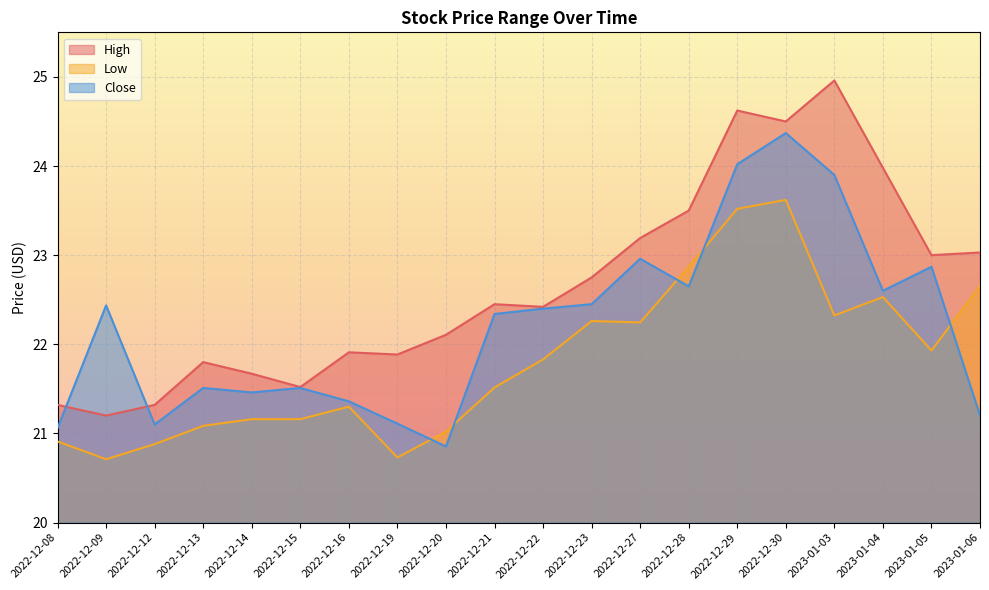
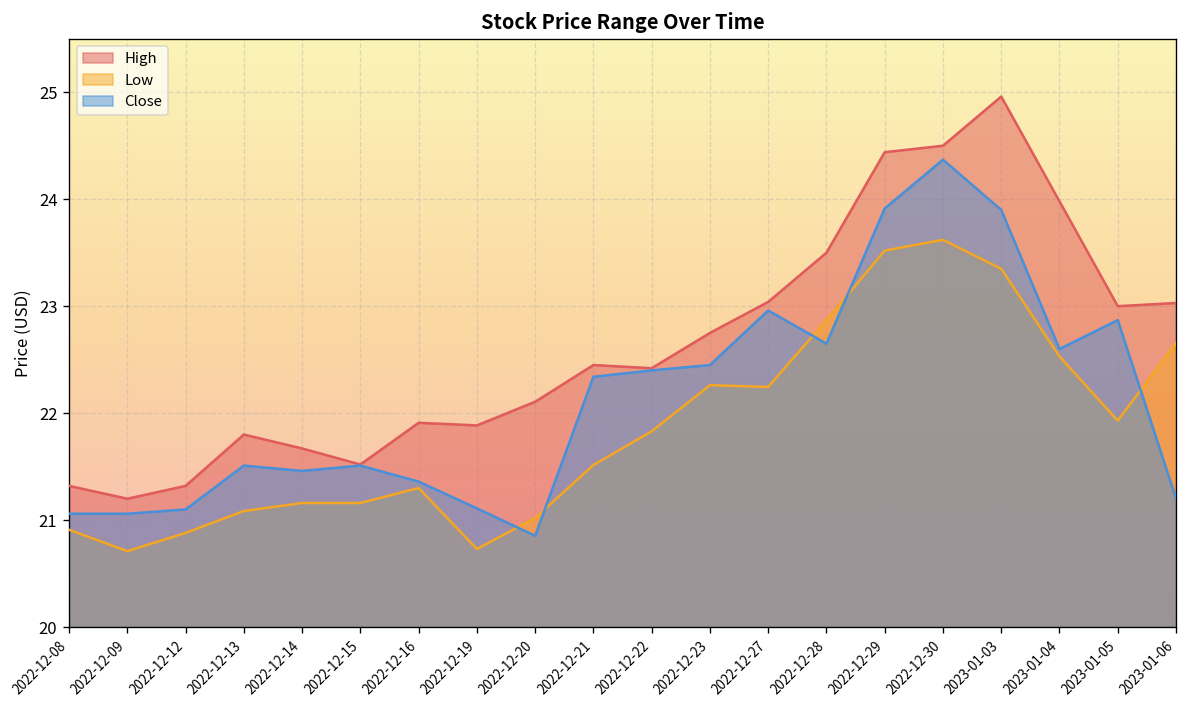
  {
    "High": {
      "2022-12-08": 21.3,
      "2022-12-09": 21.2,
      "2022-12-12": 21.3,
      "2022-12-13": 21.8,
      "2022-12-14": 21.7,
      "2022-12-16": 21.9,
      "2022-12-19": 21.9,
      "2022-12-20": 22.1,
      "2022-12-21": 22.5,
      "2022-12-23": 22.8,
-     "2022-12-27": 23.2,
+     "2022-12-27": 23.0,
      "2022-12-28": 23.5,
-     "2022-12-29": 24.6,
+     "2022-12-29": 24.4,
      "2022-12-30": 24.5,
      "2023-01-03": 25.0,
      "2023-01-04": 24.0,
      "2023-01-05": 23.0,
      "2023-01-06": 23.0
    },
    "Low": {
      "2022-12-08": 20.9,
      "2022-12-09": 20.7,
      "2022-12-12": 20.9,
      "2022-12-13": 21.1,
      "2022-12-14": 21.2,
      "2022-12-15": 21.2,
      "2022-12-16": 21.3,
      "2022-12-19": 20.7,
      "2022-12-20": 21.0,
      "2022-12-21": 21.5,
      "2022-12-22": 21.8,
      "2022-12-23": 22.3,
      "2022-12-27": 22.2,
      "2022-12-28": 22.9,
      "2022-12-29": 23.5,
      "2022-12-30": 23.6,
-     "2023-01-03": 22.3,
+     "2023-01-03": 23.4,
      "2023-01-04": 22.5,
      "2023-01-05": 21.9,
      "2023-01-06": 22.7
    },
    "Close": {
      "2022-12-08": 21.1,
-     "2022-12-09": 22.4,
+     "2022-12-09": 21.1,
      "2022-12-12": 21.1,
      "2022-12-13": 21.5,
      "2022-12-14": 21.5,
      "2022-12-16": 21.4,
      "2022-12-19": 21.1,
      "2022-12-20": 20.9,
      "2022-12-21": 22.3,
      "2022-12-23": 22.5,
      "2022-12-27": 23.0,
      "2022-12-28": 22.7,
-     "2022-12-29": 24.0,
+     "2022-12-29": 23.9,
      "2022-12-30": 24.4,
      "2023-01-03": 23.9,
      "2023-01-04": 22.6,
      "2023-01-05": 22.9,
      "2023-01-06": 21.2
    }
  }
